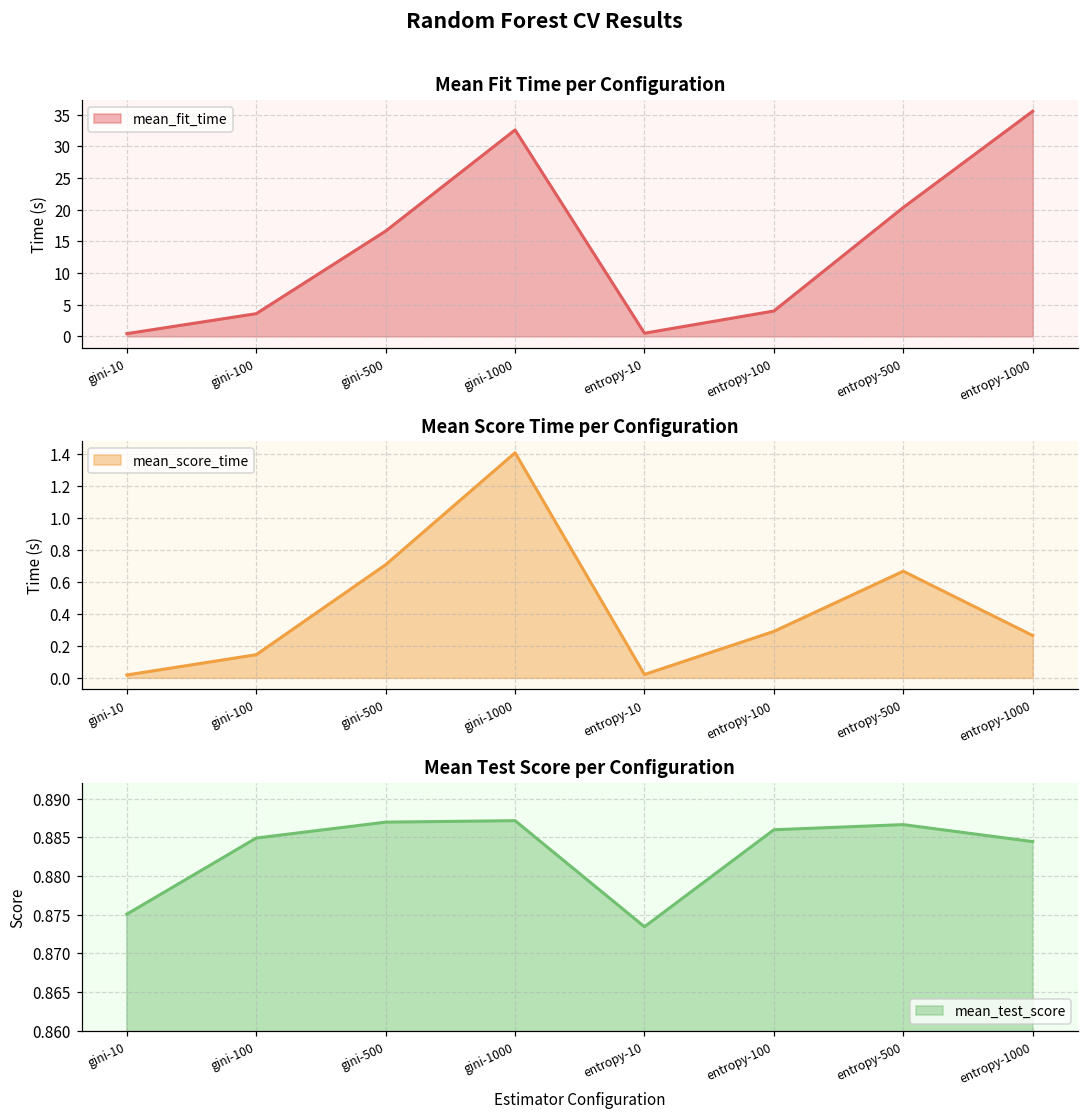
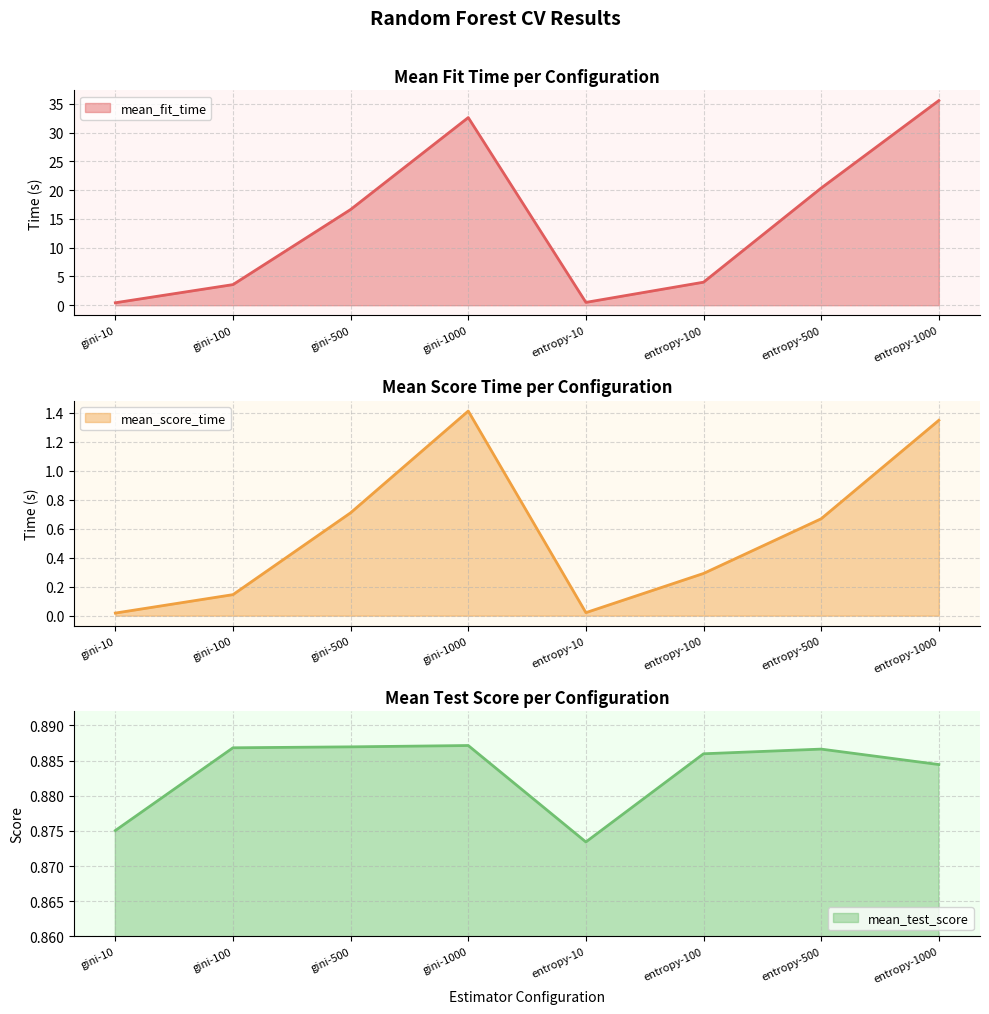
  {
    "Mean Fit Time per Configuration": {
      "gini-10": 0,
      "gini-100": 4,
      "gini-500": 17,
      "gini-1000": 33,
      "entropy-10": 0,
      "entropy-100": 4,
      "entropy-500": 20,
      "entropy-1000": 36
    },
    "Mean Score Time per Configuration": {
      "gini-10": 0.02,
      "gini-100": 0.14,
      "gini-500": 0.71,
      "gini-1000": 1.41,
      "entropy-10": 0.02,
      "entropy-100": 0.29,
      "entropy-500": 0.67,
-     "entropy-1000": 0.27
+     "entropy-1000": 1.35
    },
    "Mean Test Score per Configuration": {
      "gini-10": 0.875,
-     "gini-100": 0.885,
+     "gini-100": 0.887,
      "gini-500": 0.887,
      "gini-1000": 0.887,
      "entropy-10": 0.873,
      "entropy-100": 0.886,
      "entropy-500": 0.887,
      "entropy-1000": 0.884
    }
  }
